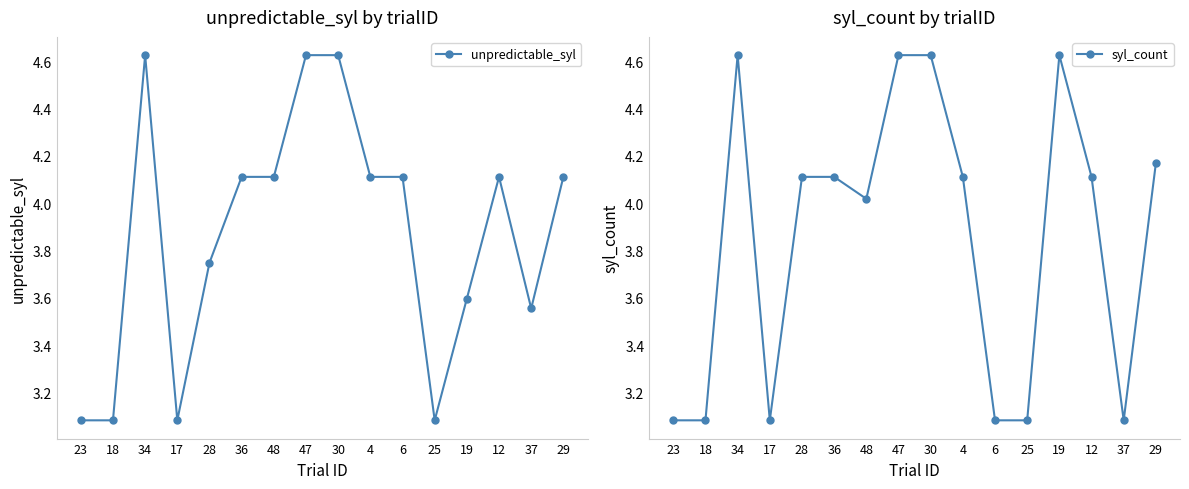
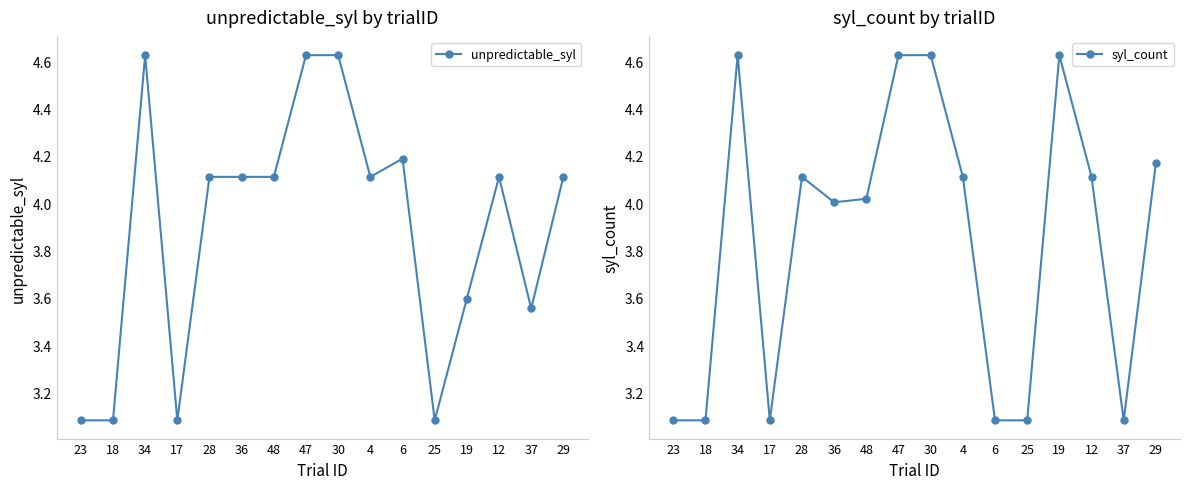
  {
    "unpredictable_syl by trialID": {
      "23": 3.08,
      "18": 3.08,
      "34": 4.63,
      "17": 3.08,
-     "28": 3.75,
+     "28": 4.11,
      "36": 4.11,
      "48": 4.11,
      "47": 4.63,
      "30": 4.63,
      "4": 4.11,
-     "6": 4.11,
+     "6": 4.19,
      "25": 3.08,
      "19": 3.60,
      "12": 4.11,
      "37": 3.56,
      "29": 4.11
    },
    "syl_count by trialID": {
      "23": 3.08,
      "18": 3.08,
      "34": 4.63,
      "17": 3.08,
      "28": 4.11,
-     "36": 4.11,
+     "36": 4.00,
      "48": 4.02,
      "47": 4.63,
      "30": 4.63,
      "4": 4.11,
      "6": 3.08,
      "25": 3.08,
      "19": 4.63,
      "12": 4.11,
      "37": 3.08,
      "29": 4.17
    }
  }
